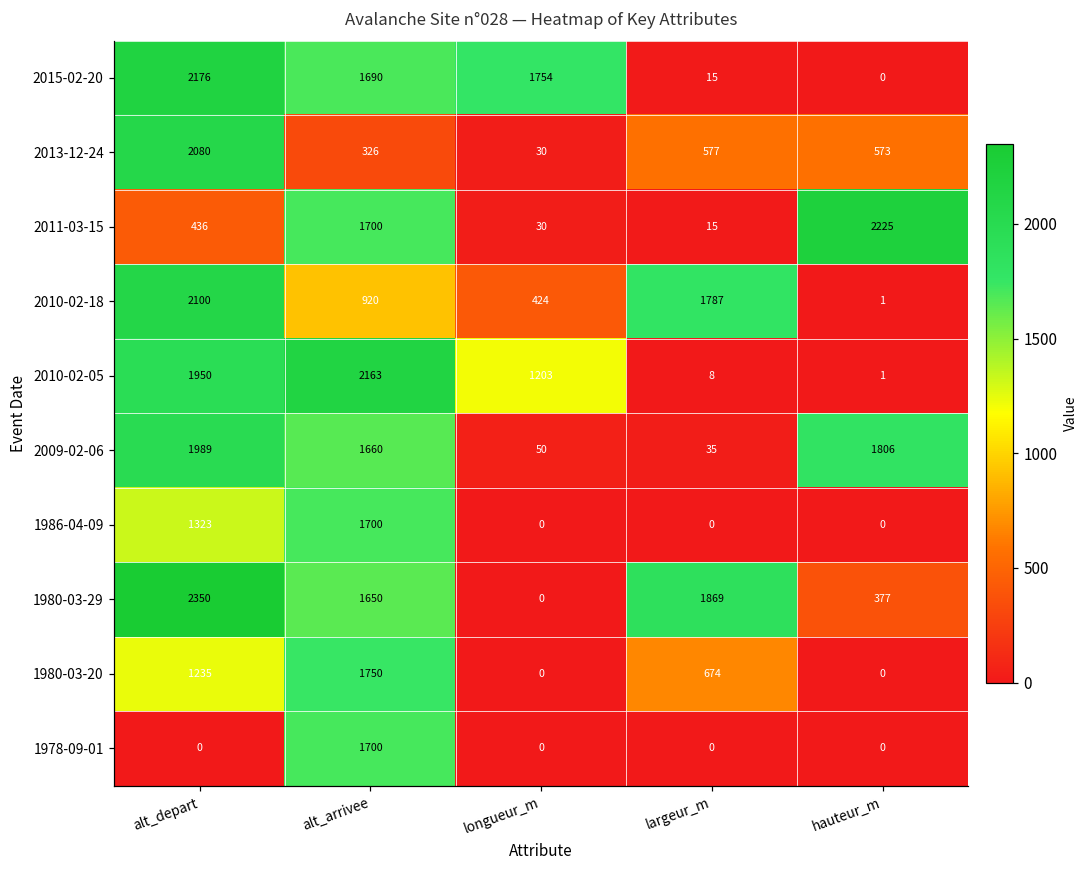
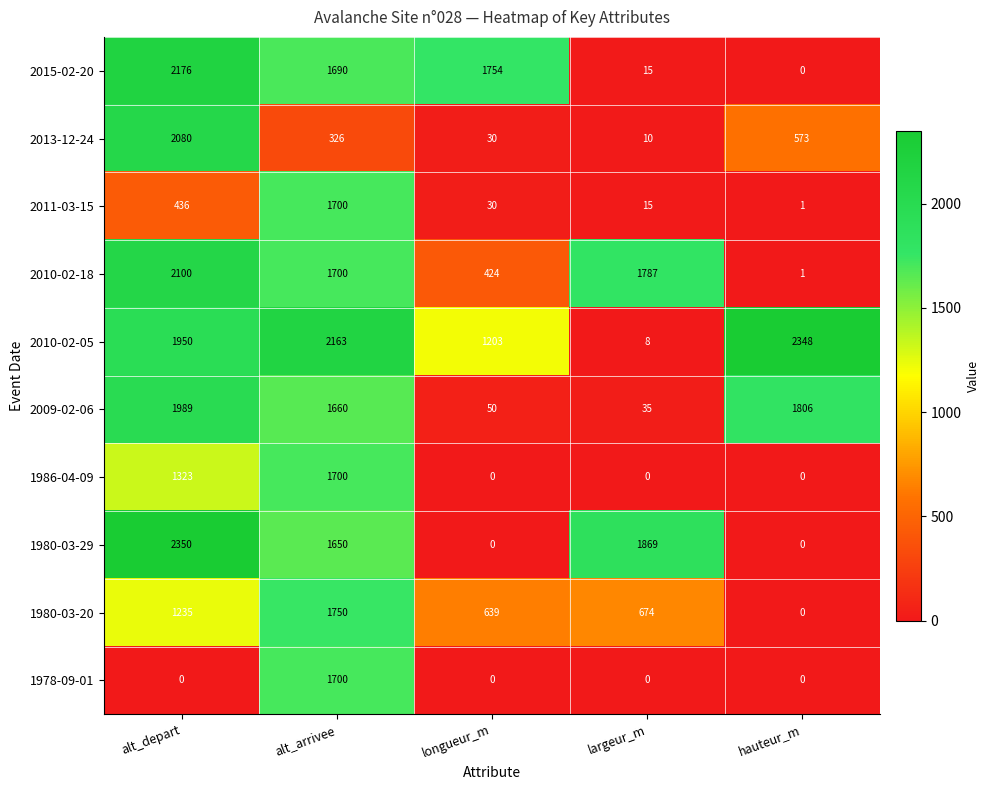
  {
    "2015-02-20": {
      "alt_depart": 2176,
      "alt_arrivee": 1690,
      "longueur_m": 1754,
      "largeur_m": 15,
      "hauteur_m": 0
    },
    "2013-12-24": {
      "alt_depart": 2080,
      "alt_arrivee": 326,
      "longueur_m": 30,
-     "largeur_m": 577,
+     "largeur_m": 10,
      "hauteur_m": 573
    },
    "2011-03-15": {
      "alt_depart": 436,
      "alt_arrivee": 1700,
      "longueur_m": 30,
      "largeur_m": 15,
-     "hauteur_m": 2225
+     "hauteur_m": 1
    },
    "2010-02-18": {
      "alt_depart": 2100,
-     "alt_arrivee": 920,
+     "alt_arrivee": 1700,
      "longueur_m": 424,
      "largeur_m": 1787,
      "hauteur_m": 1
    },
    "2010-02-05": {
      "alt_depart": 1950,
      "alt_arrivee": 2163,
      "longueur_m": 1203,
      "largeur_m": 8,
-     "hauteur_m": 1
+     "hauteur_m": 2348
    },
    "2009-02-06": {
      "alt_depart": 1989,
      "alt_arrivee": 1660,
      "longueur_m": 50,
      "largeur_m": 35,
      "hauteur_m": 1806
    },
    "1986-04-09": {
      "alt_depart": 1323,
      "alt_arrivee": 1700,
      "longueur_m": 0,
      "largeur_m": 0,
      "hauteur_m": 0
    },
    "1980-03-29": {
      "alt_depart": 2350,
      "alt_arrivee": 1650,
      "longueur_m": 0,
      "largeur_m": 1869,
-     "hauteur_m": 377
+     "hauteur_m": 0
    },
    "1980-03-20": {
      "alt_depart": 1235,
      "alt_arrivee": 1750,
-     "longueur_m": 0,
+     "longueur_m": 639,
      "largeur_m": 674,
      "hauteur_m": 0
    },
    "1978-09-01": {
      "alt_depart": 0,
      "alt_arrivee": 1700,
      "longueur_m": 0,
      "largeur_m": 0,
      "hauteur_m": 0
    }
  }
